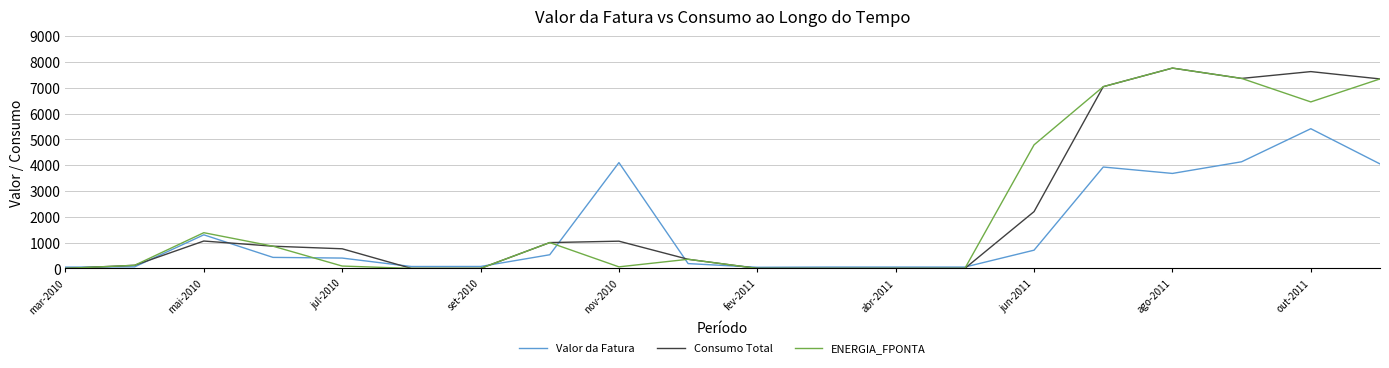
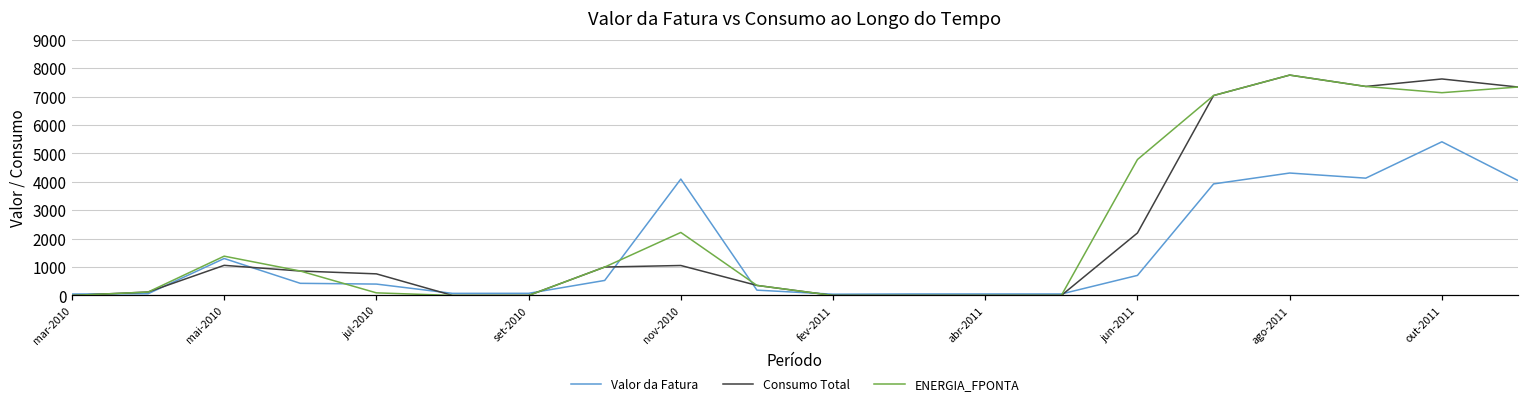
  {
    "Valor da Fatura": {
      "jul-2010": 400,
      "nov-2010": 4100,
      "jun-2011": 700,
-     "ago-2011": 3700,
+     "ago-2011": 4300,
      "out-2011": 5400
    },
    "Consumo Total": {
      "mai-2010": 1100,
      "jul-2010": 800,
      "nov-2010": 1100,
      "jun-2011": 2200,
      "out-2011": 7600
    },
    "ENERGIA_FPONTA": {
      "jul-2010": 100,
-     "nov-2010": 100,
+     "nov-2010": 2200,
      "jun-2011": 4800,
-     "out-2011": 6400
+     "out-2011": 7100
    }
  }
